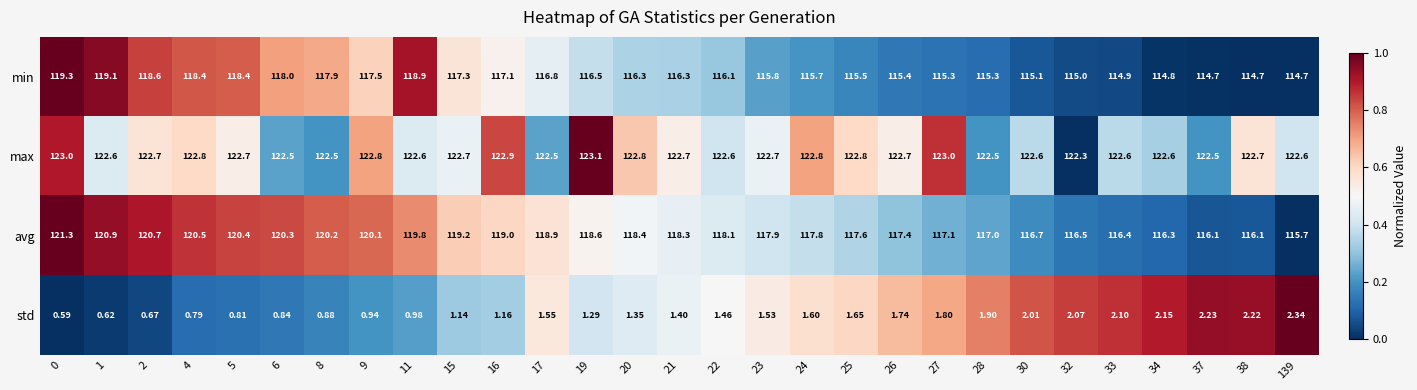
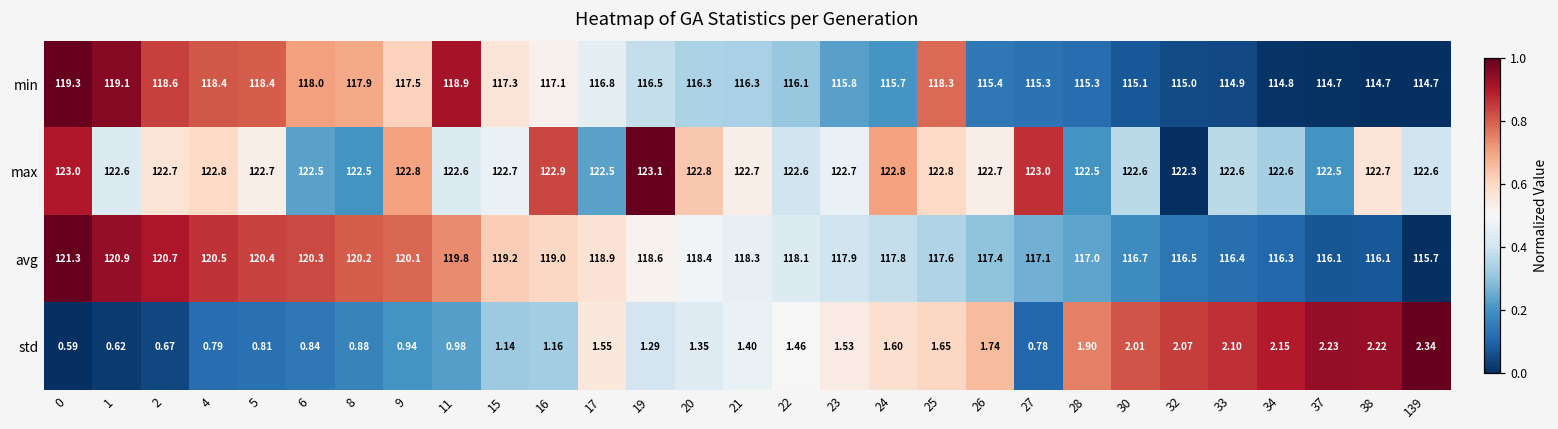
  {
    "min": {
      "0": 119.3,
      "1": 119.1,
      "2": 118.6,
      "4": 118.4,
      "5": 118.4,
      "6": 118.0,
      "8": 117.9,
      "9": 117.5,
      "11": 118.9,
      "15": 117.3,
      "16": 117.1,
      "17": 116.8,
      "19": 116.5,
      "20": 116.3,
      "21": 116.3,
      "22": 116.1,
      "23": 115.8,
      "24": 115.7,
-     "25": 115.5,
+     "25": 118.3,
      "26": 115.4,
      "27": 115.3,
      "28": 115.3,
      "30": 115.1,
      "32": 115.0,
      "33": 114.9,
      "34": 114.8,
      "37": 114.7,
      "38": 114.7,
      "139": 114.7
    },
    "max": {
      "0": 123.0,
      "1": 122.6,
      "2": 122.7,
      "4": 122.8,
      "5": 122.7,
      "6": 122.5,
      "8": 122.5,
      "9": 122.8,
      "11": 122.6,
      "15": 122.7,
      "16": 122.9,
      "17": 122.5,
      "19": 123.1,
      "20": 122.8,
      "21": 122.7,
      "22": 122.6,
      "23": 122.7,
      "24": 122.8,
      "25": 122.8,
      "26": 122.7,
      "27": 123.0,
      "28": 122.5,
      "30": 122.6,
      "32": 122.3,
      "33": 122.6,
      "34": 122.6,
      "37": 122.5,
      "38": 122.7,
      "139": 122.6
    },
    "avg": {
      "0": 121.3,
      "1": 120.9,
      "2": 120.7,
      "4": 120.5,
      "5": 120.4,
      "6": 120.3,
      "8": 120.2,
      "9": 120.1,
      "11": 119.8,
      "15": 119.2,
      "16": 119.0,
      "17": 118.9,
      "19": 118.6,
      "20": 118.4,
      "21": 118.3,
      "22": 118.1,
      "23": 117.9,
      "24": 117.8,
      "25": 117.6,
      "26": 117.4,
      "27": 117.1,
      "28": 117.0,
      "30": 116.7,
      "32": 116.5,
      "33": 116.4,
      "34": 116.3,
      "37": 116.1,
      "38": 116.1,
      "139": 115.7
    },
    "std": {
      "0": 0.59,
      "1": 0.62,
      "2": 0.67,
      "4": 0.79,
      "5": 0.81,
      "6": 0.84,
      "8": 0.88,
      "9": 0.94,
      "11": 0.98,
      "15": 1.14,
      "16": 1.16,
      "17": 1.55,
      "19": 1.29,
      "20": 1.35,
      "21": 1.40,
      "22": 1.46,
      "23": 1.53,
      "24": 1.60,
      "25": 1.65,
      "26": 1.74,
-     "27": 1.80,
+     "27": 0.78,
      "28": 1.90,
      "30": 2.01,
      "32": 2.07,
      "33": 2.10,
      "34": 2.15,
      "37": 2.23,
      "38": 2.22,
      "139": 2.34
    }
  }
